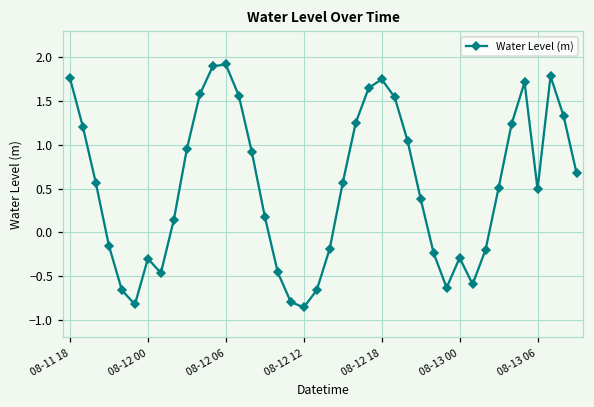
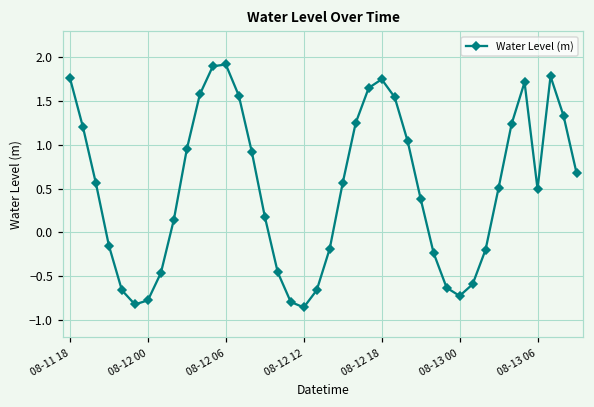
  {
    "08-11 18": 1.8,
-   "08-12 00": -0.3,
+   "08-12 00": -0.8,
    "08-12 06": 1.9,
    "08-12 12": -0.9,
    "08-12 18": 1.8,
-   "08-13 00": -0.3,
+   "08-13 00": -0.7,
    "08-13 06": 0.5
  }
